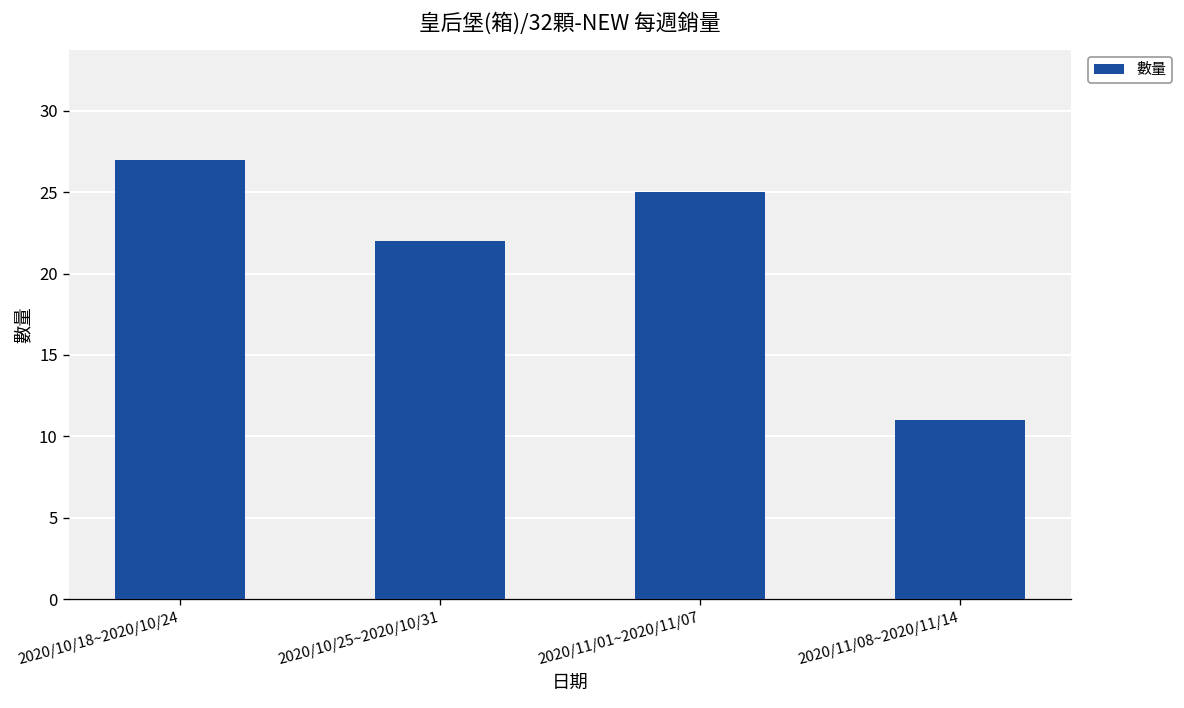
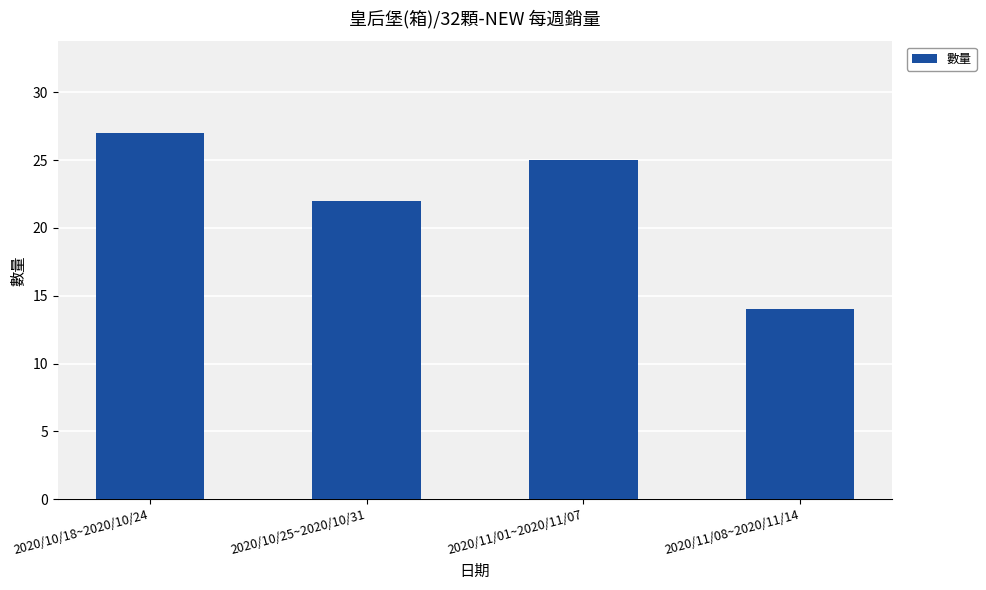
  {
    "2020/10/18~2020/10/24": 27,
    "2020/10/25~2020/10/31": 22,
    "2020/11/01~2020/11/07": 25,
-   "2020/11/08~2020/11/14": 11
+   "2020/11/08~2020/11/14": 14
  }
